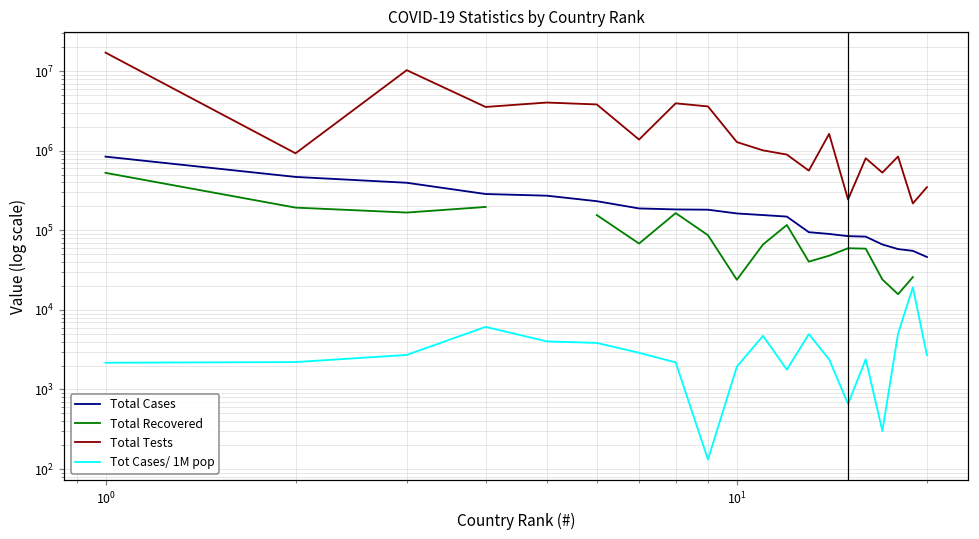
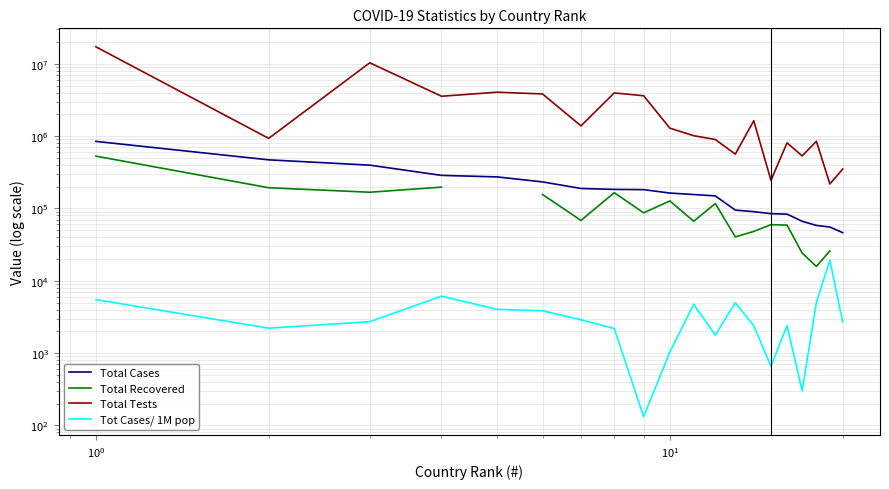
  {
    "Total Cases": {
      "10^0": 800000,
      "10^1": 160000
    },
    "Total Recovered": {
      "10^0": 500000,
-     "10^1": 24000
+     "10^1": 130000
    },
    "Total Tests": {
      "10^0": 17000000,
      "10^1": 1300000
    },
    "Tot Cases/ 1M pop": {
-     "10^0": 2200,
-     "10^1": 1900
+     "10^0": 5000,
+     "10^1": 1000
    }
  }
